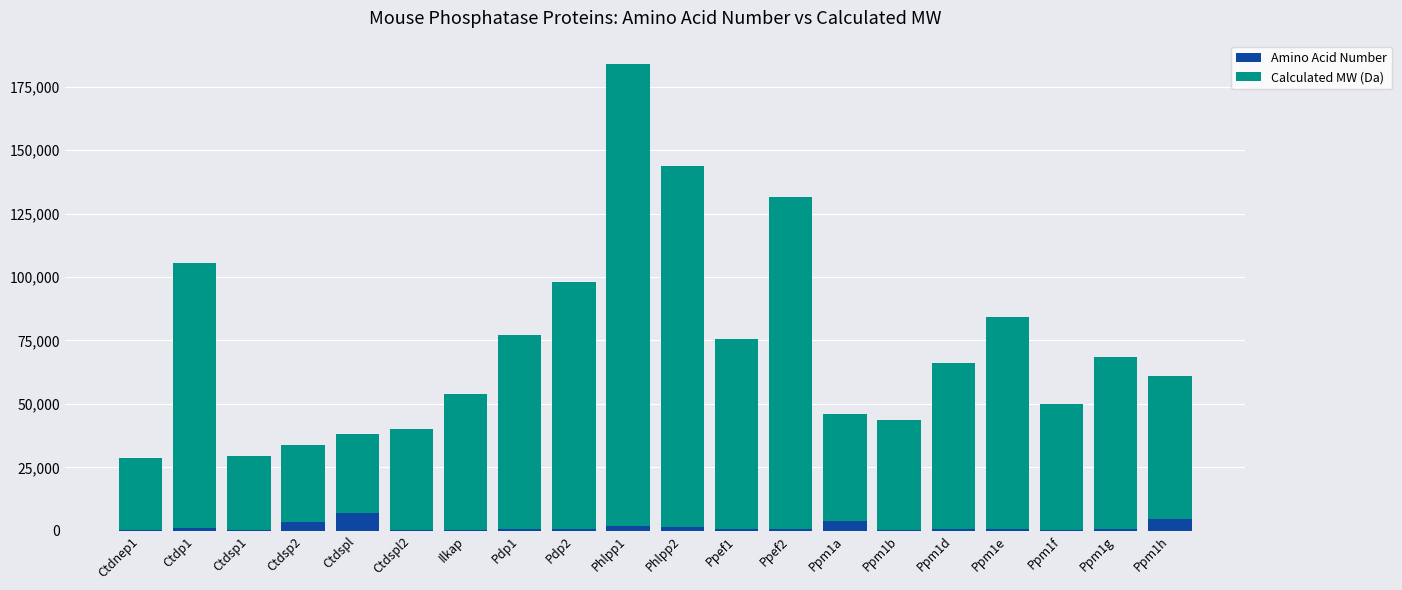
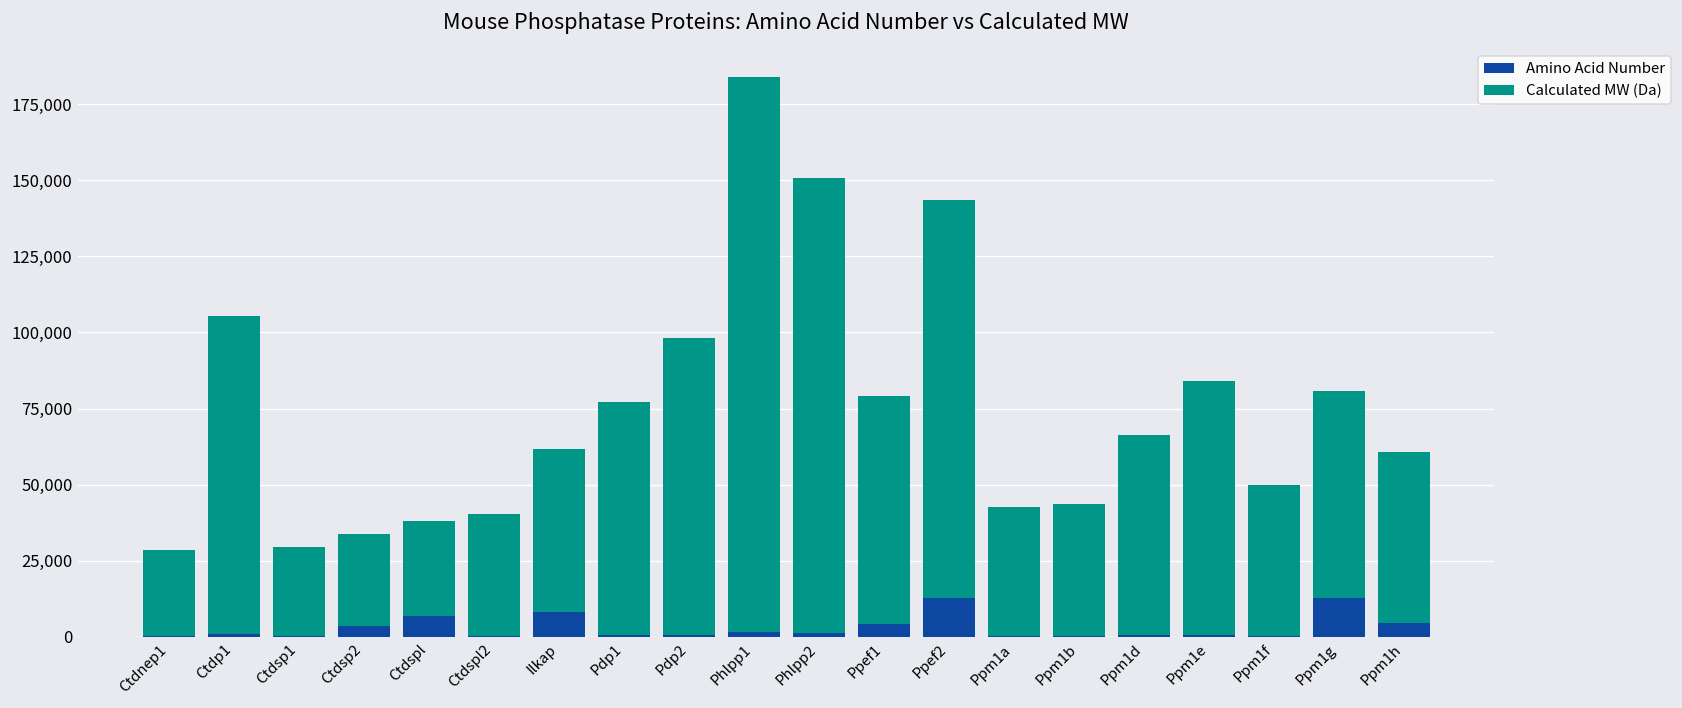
  {
    "Amino Acid Number": {
      "Ctdsp2": "3,000",
      "Ctdspl": "7,000",
-     "Ilkap": "0",
+     "Ilkap": "8,000",
      "Phlpp1": "2,000",
      "Phlpp2": "1,000",
-     "Ppef1": "1,000",
-     "Ppef2": "1,000",
-     "Ppm1a": "4,000",
-     "Ppm1g": "1,000",
+     "Ppef1": "4,000",
+     "Ppef2": "13,000",
+     "Ppm1a": "0",
+     "Ppm1g": "13,000",
      "Ppm1h": "5,000"
    },
    "Calculated MW (Da)": {
      "Ctdnep1": "28,000",
      "Ctdp1": "104,000",
      "Ctdsp1": "29,000",
      "Ctdsp2": "30,000",
      "Ctdspl": "31,000",
      "Ctdspl2": "40,000",
      "Ilkap": "53,000",
      "Pdp1": "77,000",
      "Pdp2": "97,000",
      "Phlpp1": "182,000",
-     "Phlpp2": "142,000",
+     "Phlpp2": "149,000",
      "Ppef1": "75,000",
      "Ppef2": "131,000",
      "Ppm1a": "42,000",
      "Ppm1b": "43,000",
      "Ppm1d": "66,000",
      "Ppm1e": "83,000",
      "Ppm1f": "49,000",
      "Ppm1g": "68,000",
      "Ppm1h": "56,000"
    }
  }
